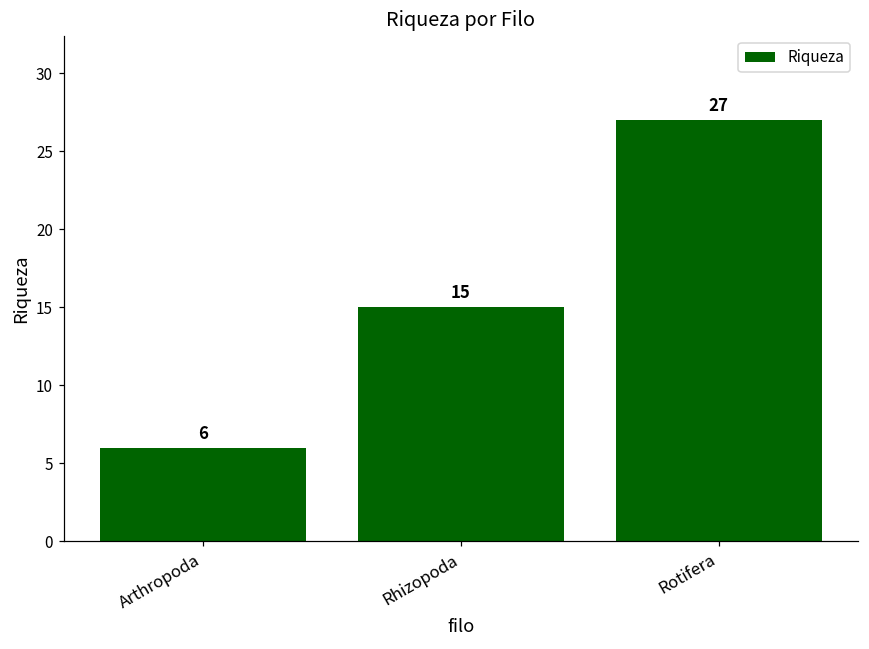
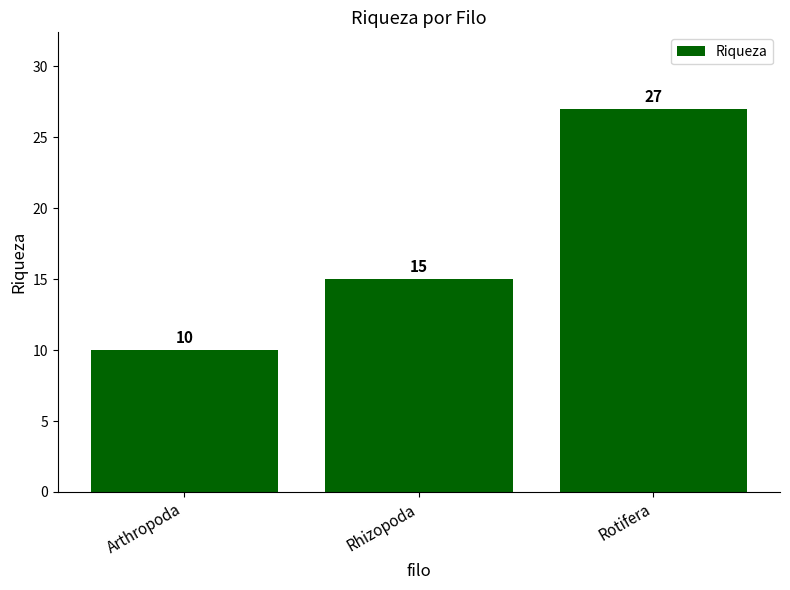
  {
-   "Arthropoda": 6,
+   "Arthropoda": 10,
    "Rhizopoda": 15,
    "Rotifera": 27
  }
